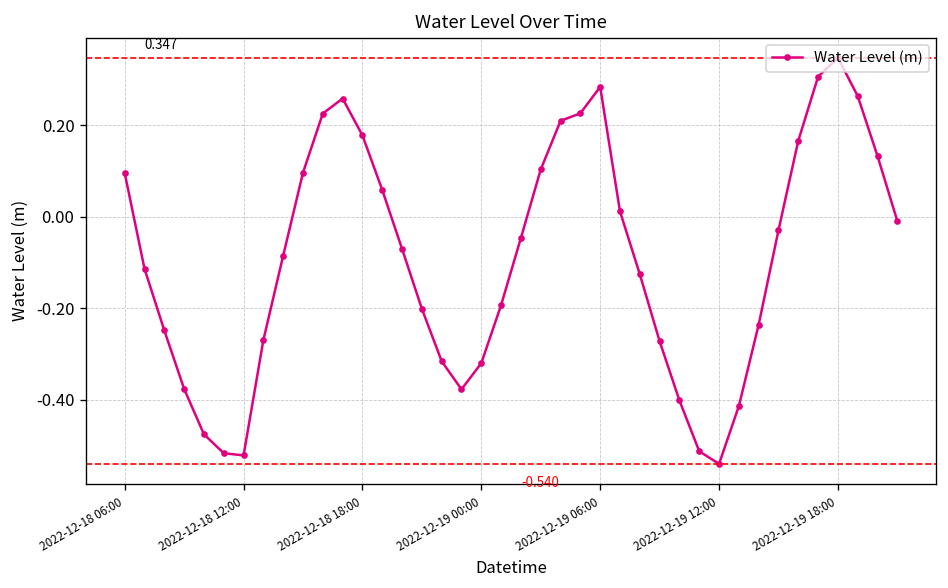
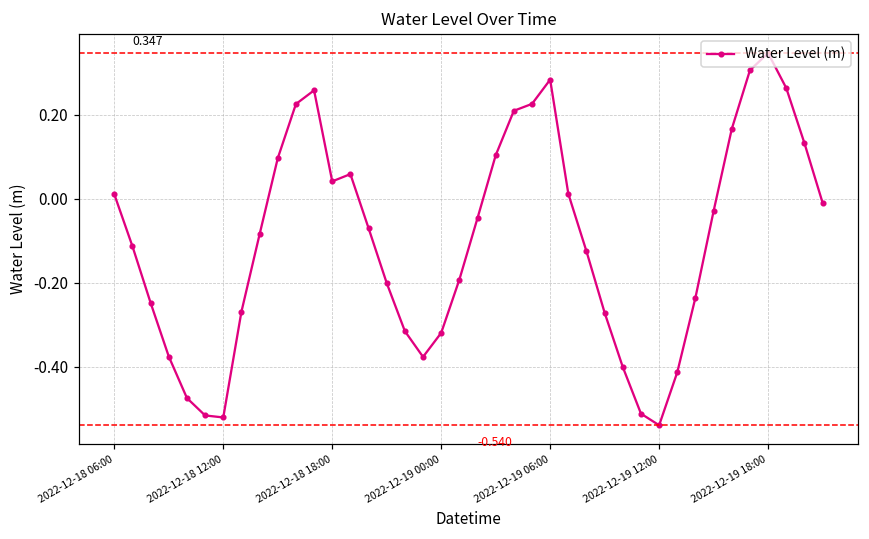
  {
-   "2022-12-18 06:00": 0.10,
+   "2022-12-18 06:00": 0.01,
    "2022-12-18 12:00": -0.52,
-   "2022-12-18 18:00": 0.18,
+   "2022-12-18 18:00": 0.04,
    "2022-12-19 00:00": -0.32,
    "2022-12-19 06:00": 0.28,
    "2022-12-19 12:00": -0.54
  }
